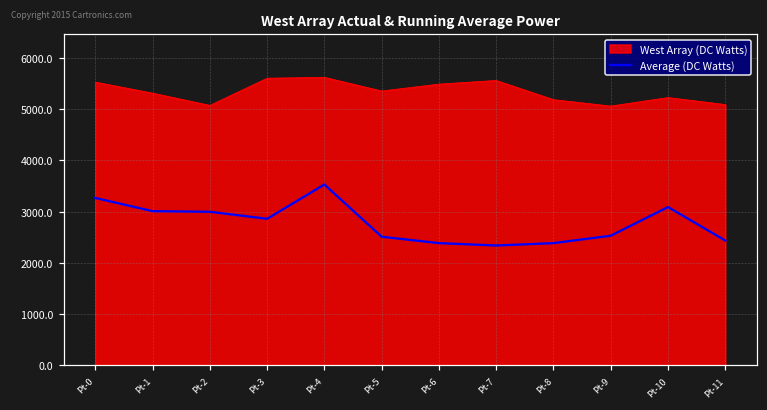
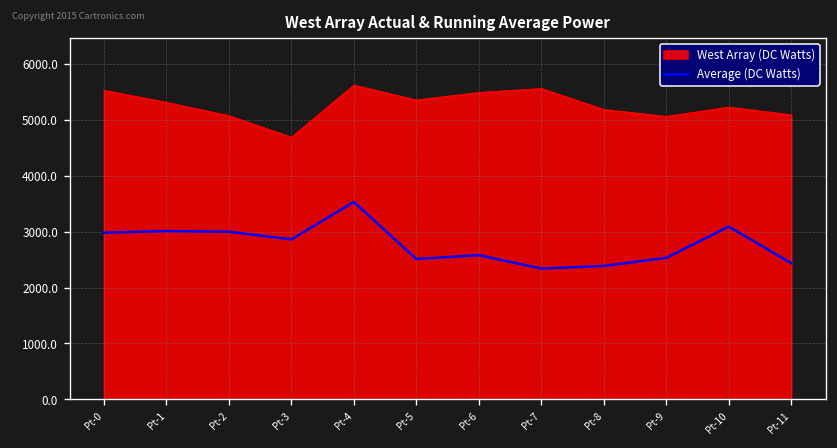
  {
    "West Array (DC Watts)": {
      "Pt-0": 5500,
      "Pt-1": 5300,
      "Pt-2": 5100,
-     "Pt-3": 5600,
+     "Pt-3": 4700,
      "Pt-4": 5600,
      "Pt-5": 5400,
      "Pt-6": 5500,
      "Pt-7": 5600,
      "Pt-8": 5200,
      "Pt-9": 5100,
      "Pt-10": 5200,
      "Pt-11": 5100
    },
    "Average (DC Watts)": {
-     "Pt-0": 3300,
+     "Pt-0": 3000,
      "Pt-1": 3000,
      "Pt-2": 3000,
      "Pt-3": 2900,
      "Pt-4": 3500,
      "Pt-5": 2500,
-     "Pt-6": 2400,
+     "Pt-6": 2600,
      "Pt-7": 2300,
      "Pt-8": 2400,
      "Pt-9": 2500,
      "Pt-10": 3100,
      "Pt-11": 2400
    }
  }
